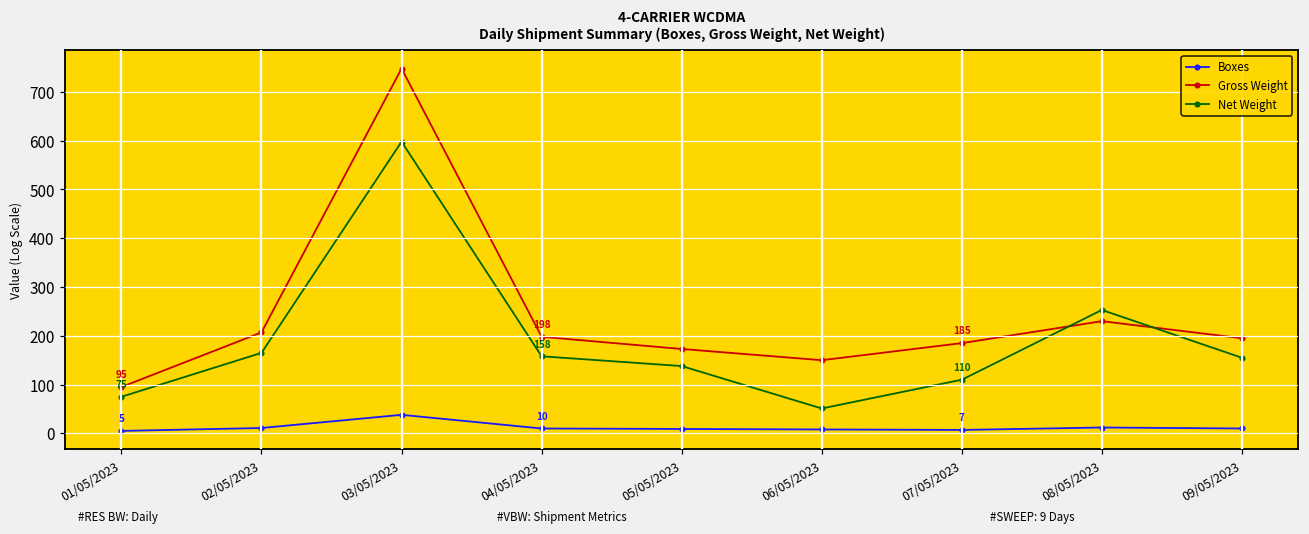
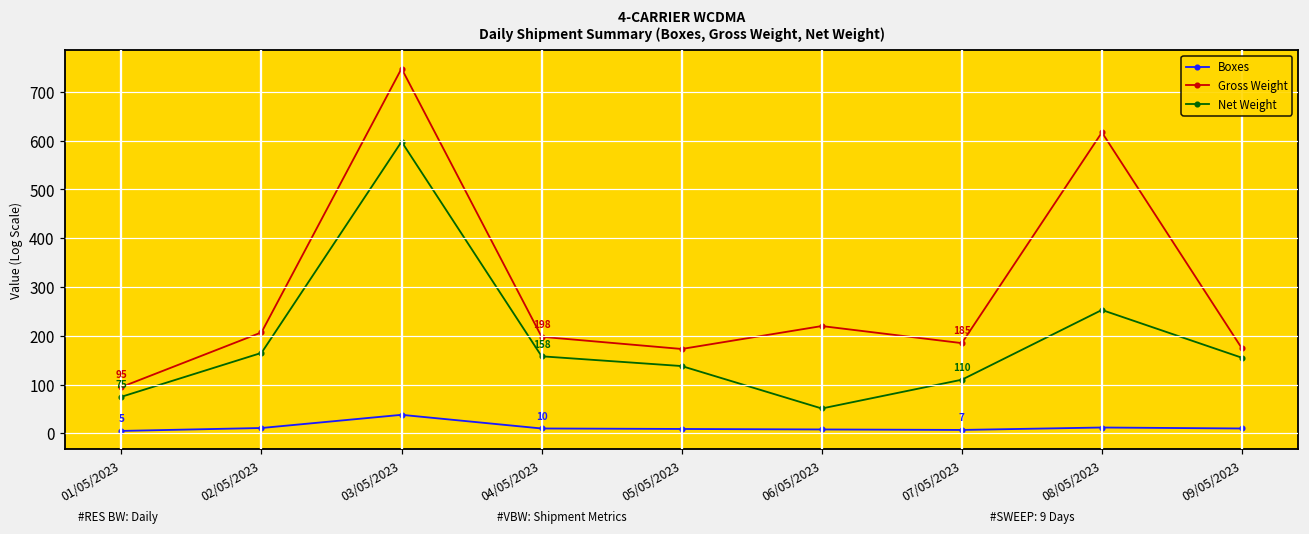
  {
    "Boxes": {
      "01/05/2023": 5,
      "04/05/2023": 10,
      "07/05/2023": 7
    },
    "Gross Weight": {
      "02/05/2023": 210,
      "03/05/2023": 750,
      "05/05/2023": 170,
-     "06/05/2023": 150,
-     "08/05/2023": 230,
-     "09/05/2023": 200
+     "06/05/2023": 220,
+     "08/05/2023": 620,
+     "09/05/2023": 170
    },
    "Net Weight": {
      "04/05/2023": 158,
      "07/05/2023": 110
    }
  }
